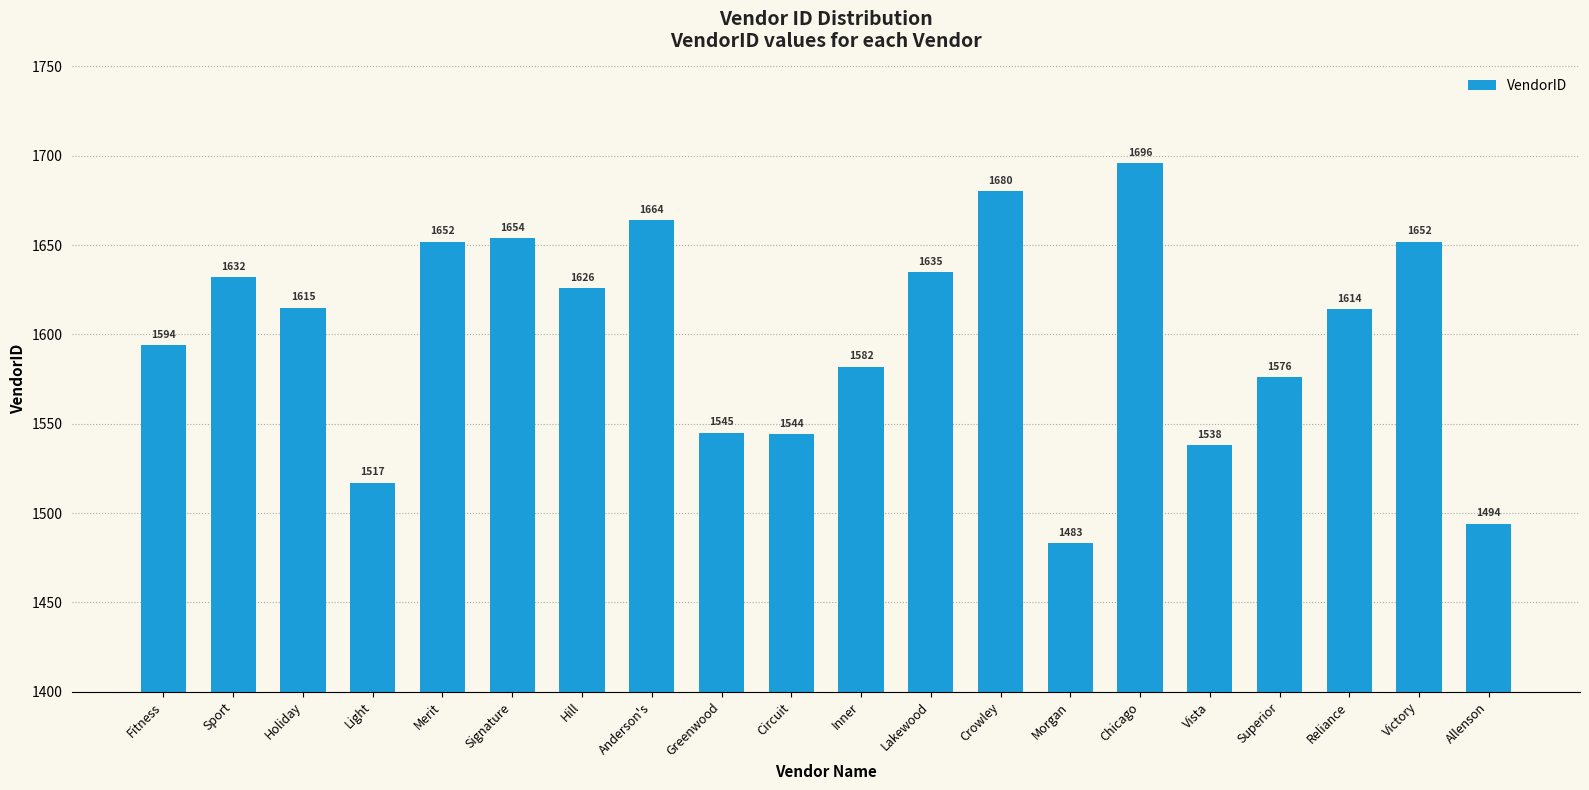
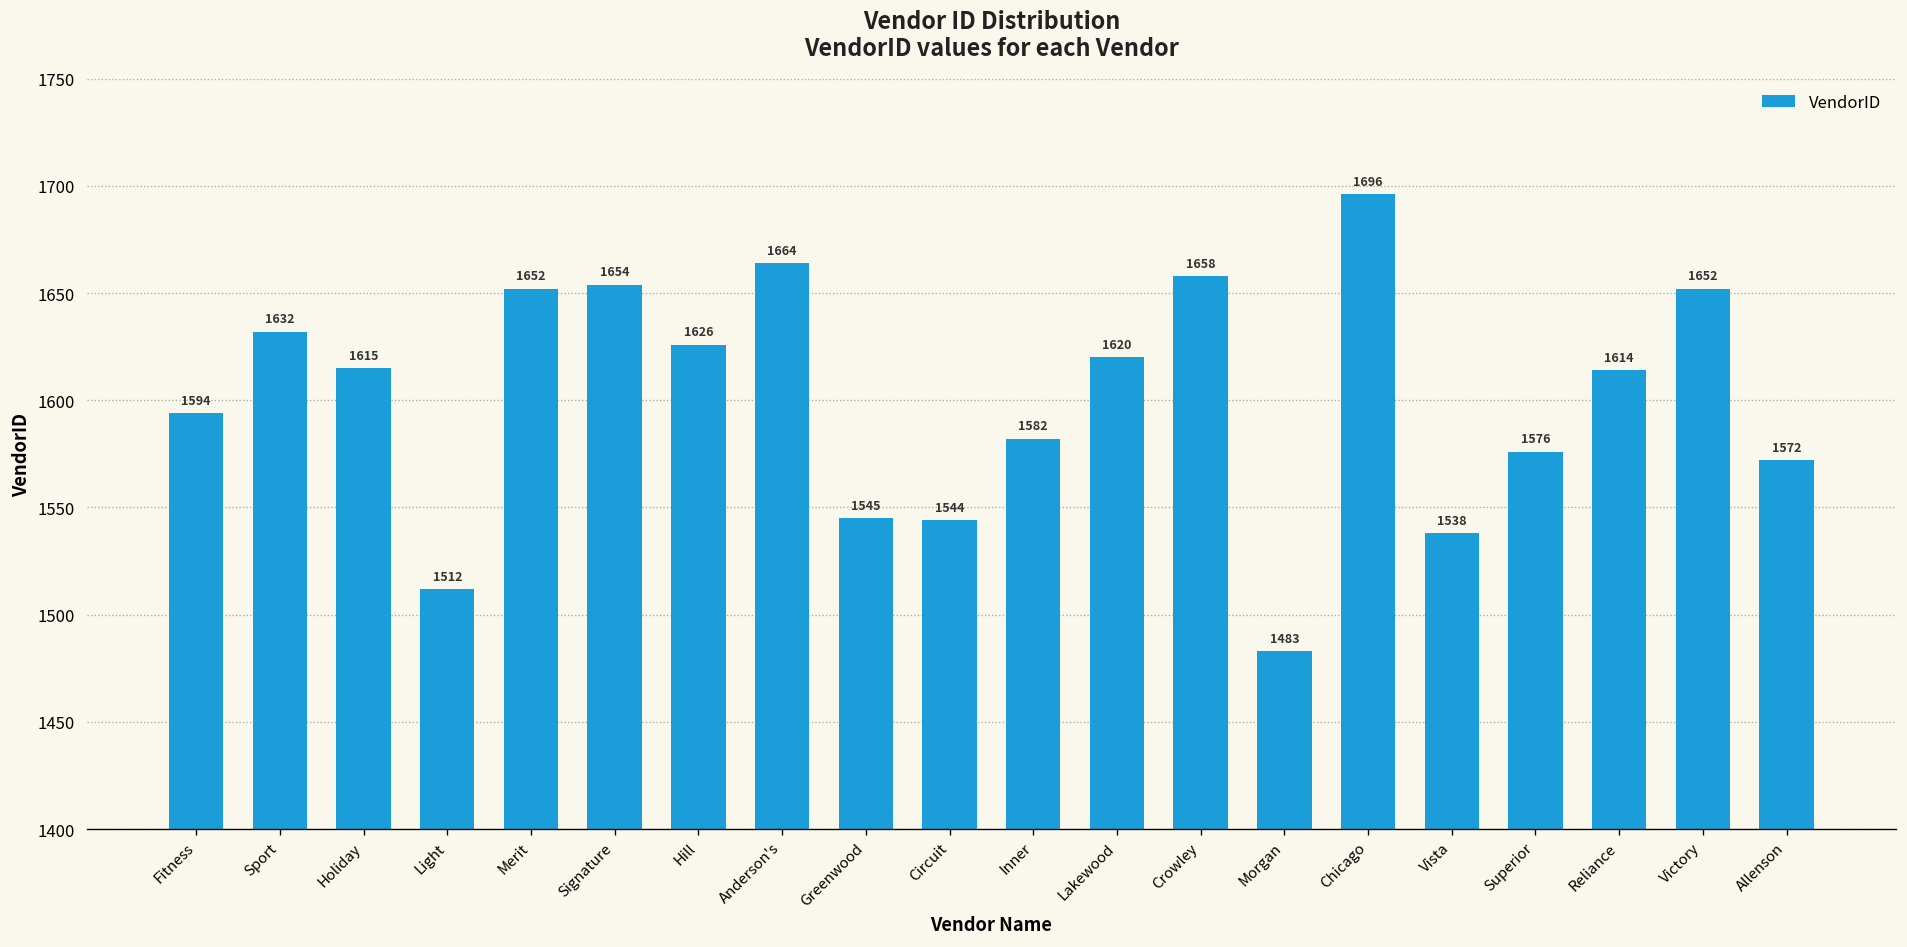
  {
    "Fitness": 1594,
    "Sport": 1632,
    "Holiday": 1615,
-   "Light": 1517,
+   "Light": 1512,
    "Merit": 1652,
    "Signature": 1654,
    "Hill": 1626,
    "Anderson's": 1664,
    "Greenwood": 1545,
    "Circuit": 1544,
    "Inner": 1582,
-   "Lakewood": 1635,
-   "Crowley": 1680,
+   "Lakewood": 1620,
+   "Crowley": 1658,
    "Morgan": 1483,
    "Chicago": 1696,
    "Vista": 1538,
    "Superior": 1576,
    "Reliance": 1614,
    "Victory": 1652,
-   "Allenson": 1494
+   "Allenson": 1572
  }
